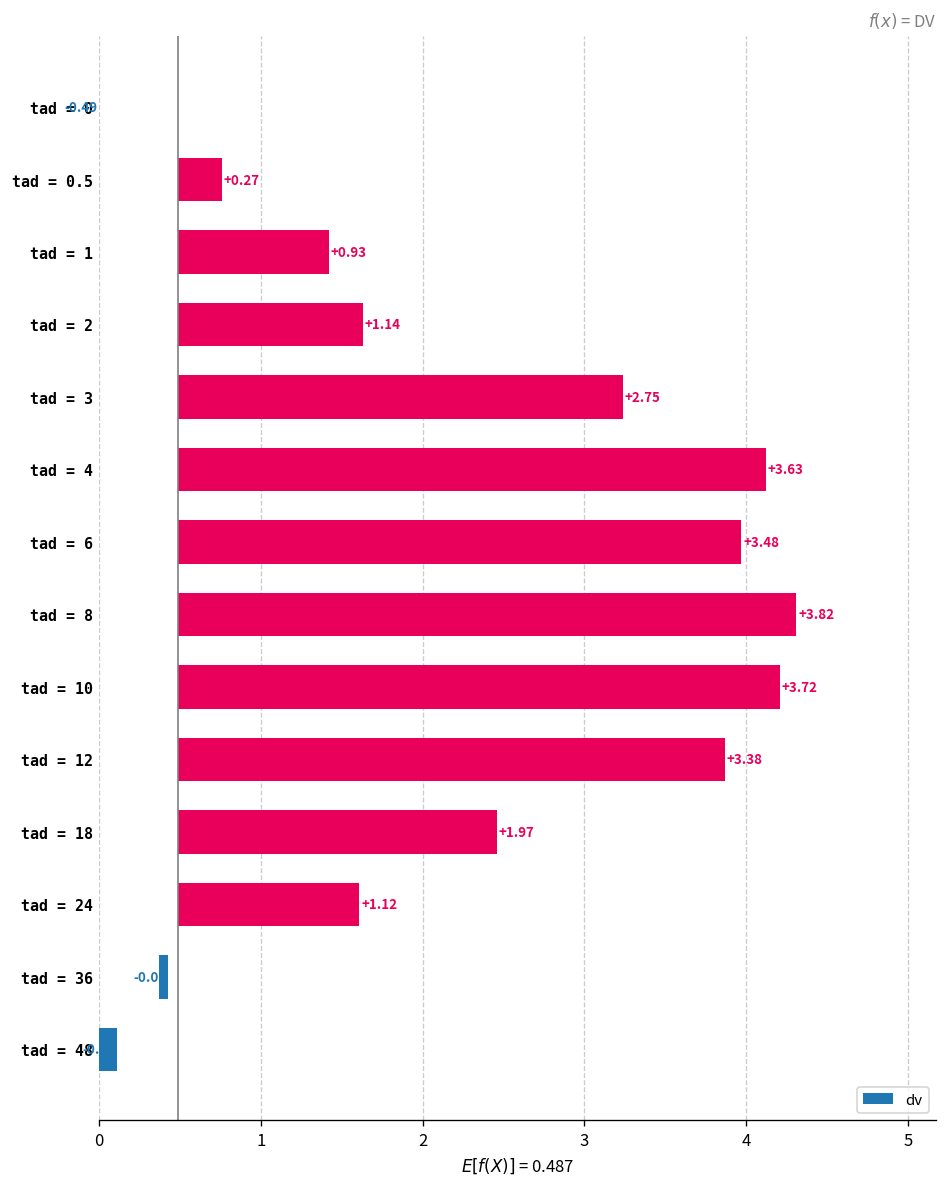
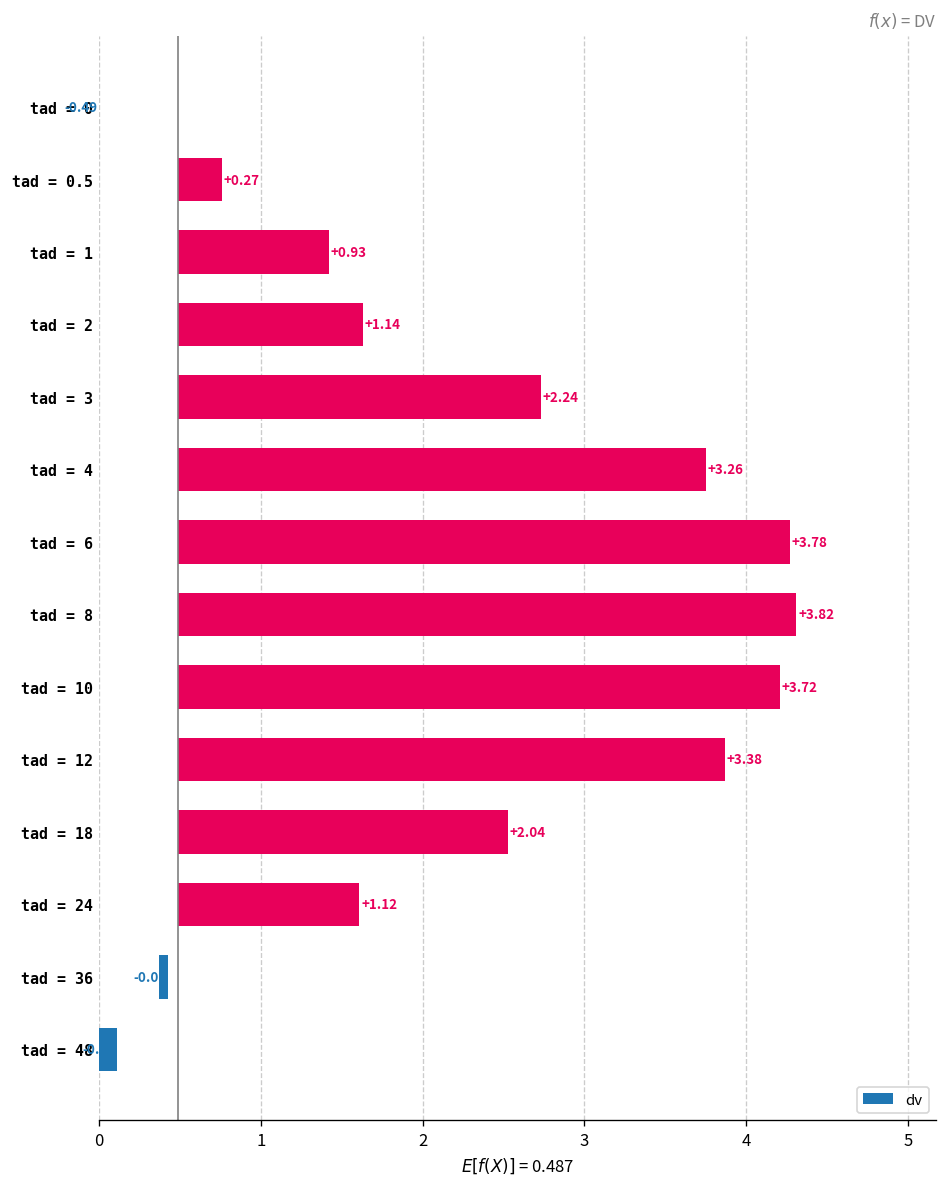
  {
    "tad = 0.5": "+0.27",
    "tad = 1": "+0.93",
    "tad = 2": "+1.14",
-   "tad = 3": "+2.75",
-   "tad = 4": "+3.63",
-   "tad = 6": "+3.48",
+   "tad = 3": "+2.24",
+   "tad = 4": "+3.26",
+   "tad = 6": "+3.78",
    "tad = 8": "+3.82",
    "tad = 10": "+3.72",
    "tad = 12": "+3.38",
-   "tad = 18": "+1.97",
+   "tad = 18": "+2.04",
    "tad = 24": "+1.12",
    "tad = 36": "-0.06"
  }
